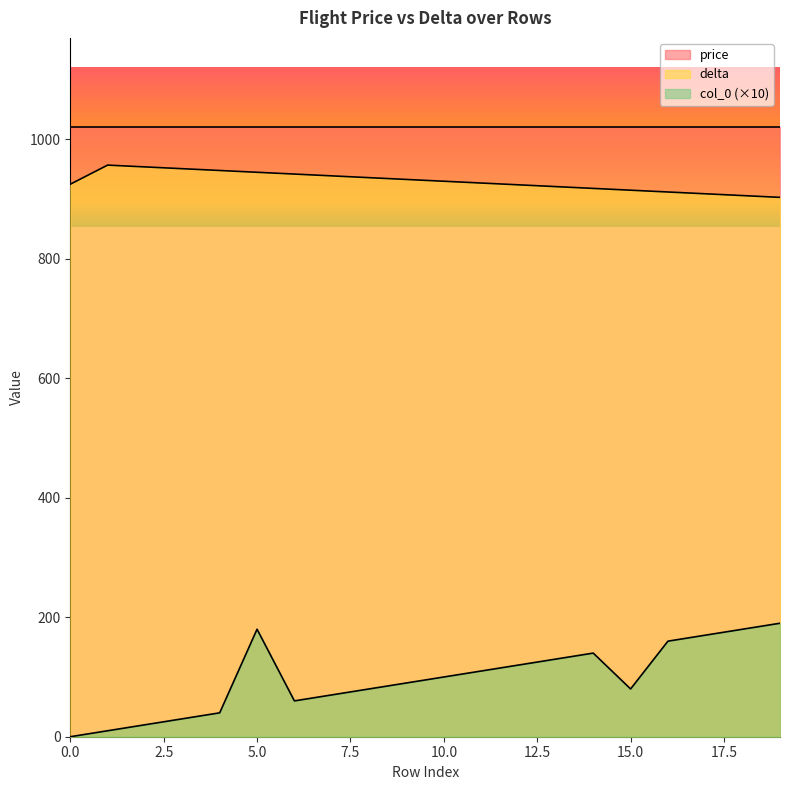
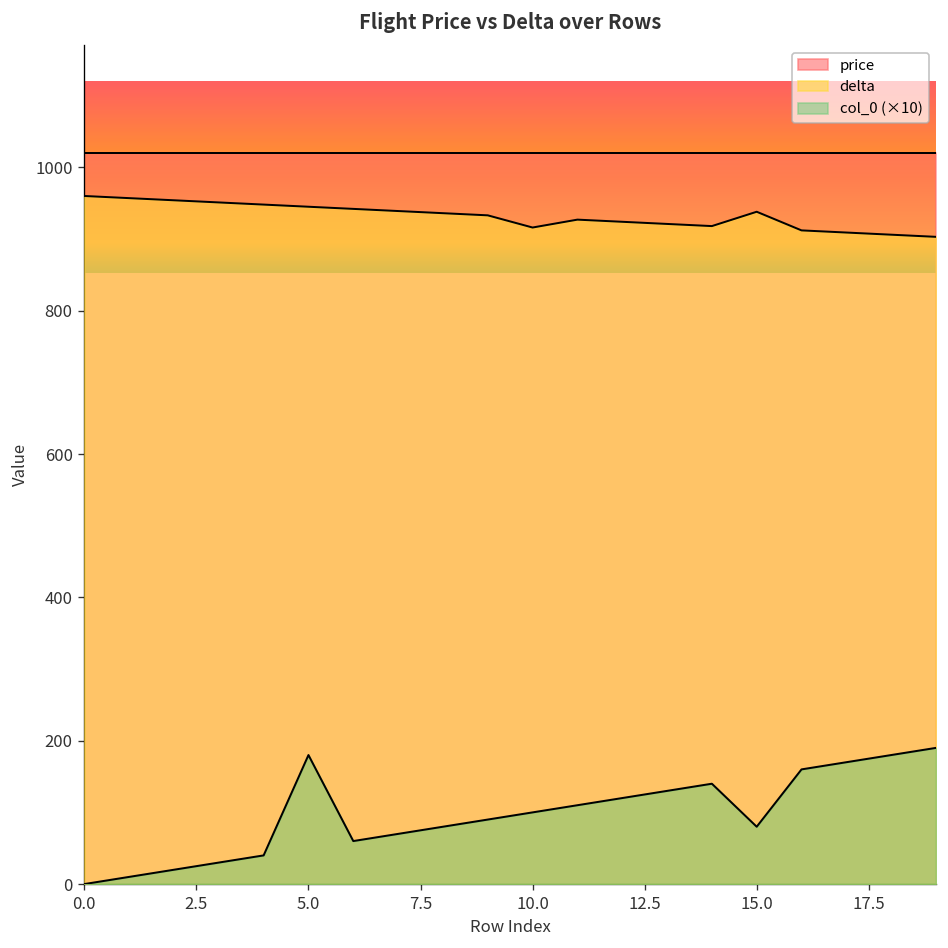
  {
    "price": {
      "0.0": 1020,
      "5.0": 1020,
      "10.0": 1020,
      "15.0": 1020
    },
    "delta": {
-     "0.0": 930,
+     "0.0": 960,
      "5.0": 950,
-     "10.0": 930,
-     "15.0": 920
+     "10.0": 920,
+     "15.0": 940
    },
    "col_0 (×10)": {
      "0.0": 0,
      "5.0": 180,
      "10.0": 100,
      "15.0": 80
    }
  }
